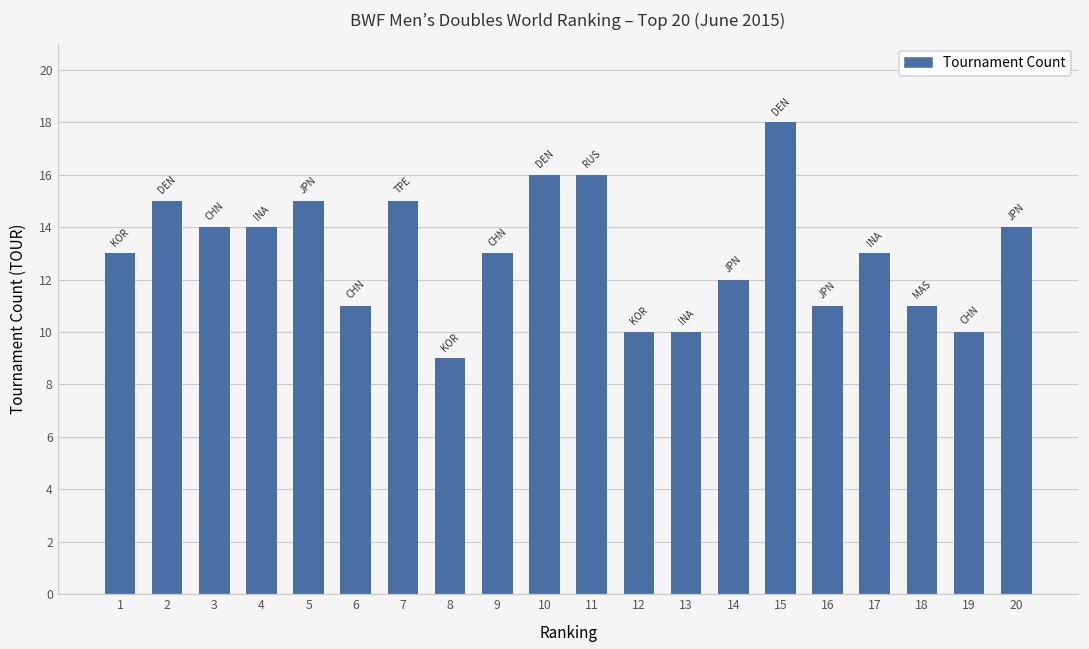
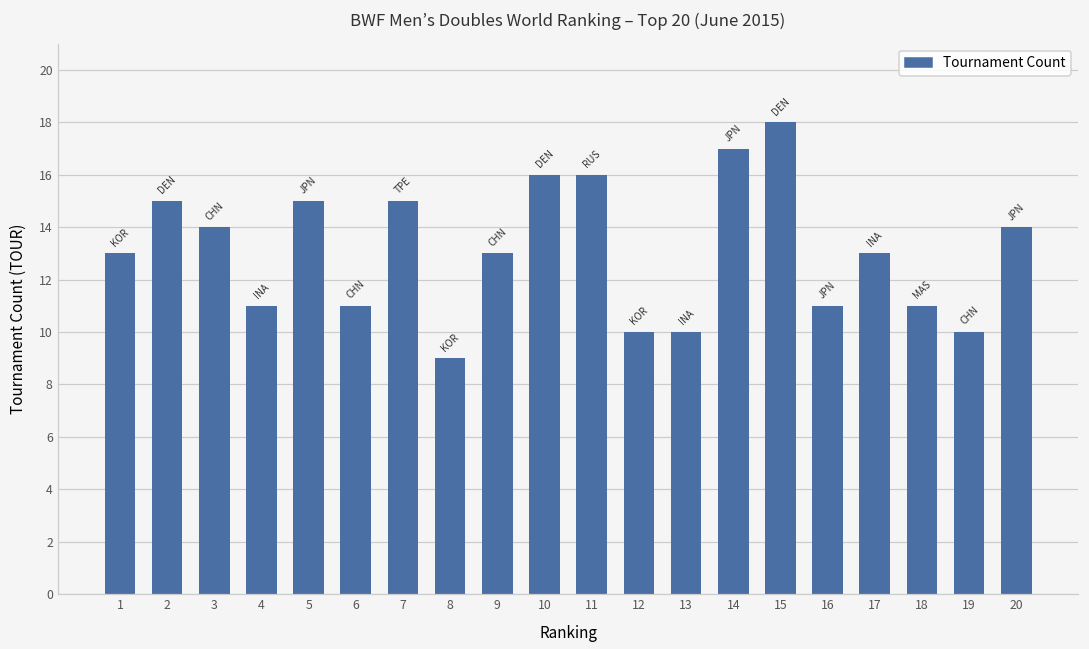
  {
    "1": 13,
    "2": 15,
    "3": 14,
-   "4": 14,
+   "4": 11,
    "5": 15,
    "6": 11,
    "7": 15,
    "8": 9,
    "9": 13,
    "10": 16,
    "11": 16,
    "12": 10,
    "13": 10,
-   "14": 12,
+   "14": 17,
    "15": 18,
    "16": 11,
    "17": 13,
    "18": 11,
    "19": 10,
    "20": 14
  }
